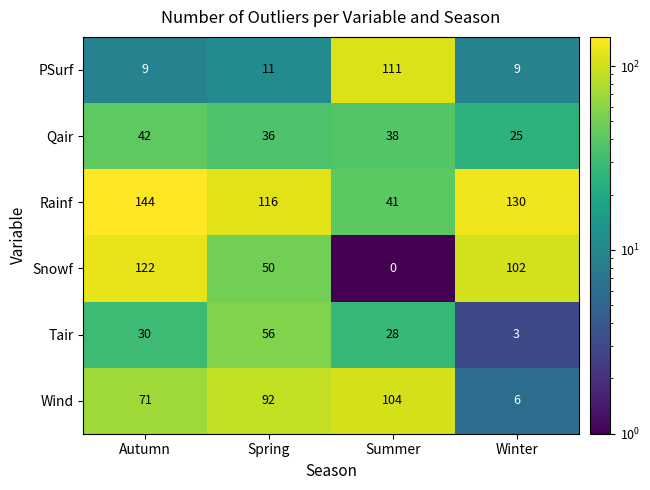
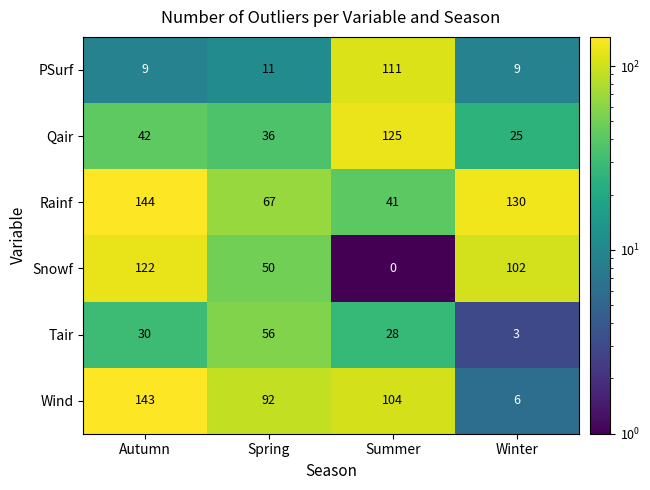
  {
    "PSurf": {
      "Autumn": 9,
      "Spring": 11,
      "Summer": 111,
      "Winter": 9
    },
    "Qair": {
      "Autumn": 42,
      "Spring": 36,
-     "Summer": 38,
+     "Summer": 125,
      "Winter": 25
    },
    "Rainf": {
      "Autumn": 144,
-     "Spring": 116,
+     "Spring": 67,
      "Summer": 41,
      "Winter": 130
    },
    "Snowf": {
      "Autumn": 122,
      "Spring": 50,
      "Summer": 0,
      "Winter": 102
    },
    "Tair": {
      "Autumn": 30,
      "Spring": 56,
      "Summer": 28,
      "Winter": 3
    },
    "Wind": {
-     "Autumn": 71,
+     "Autumn": 143,
      "Spring": 92,
      "Summer": 104,
      "Winter": 6
    }
  }
